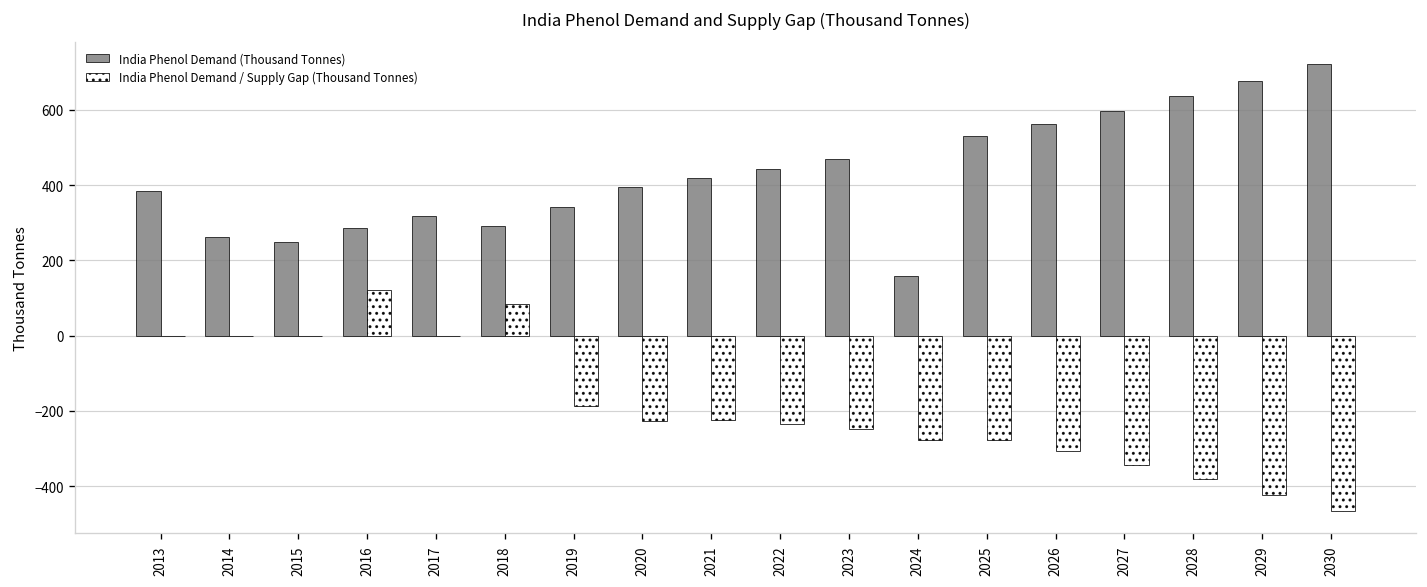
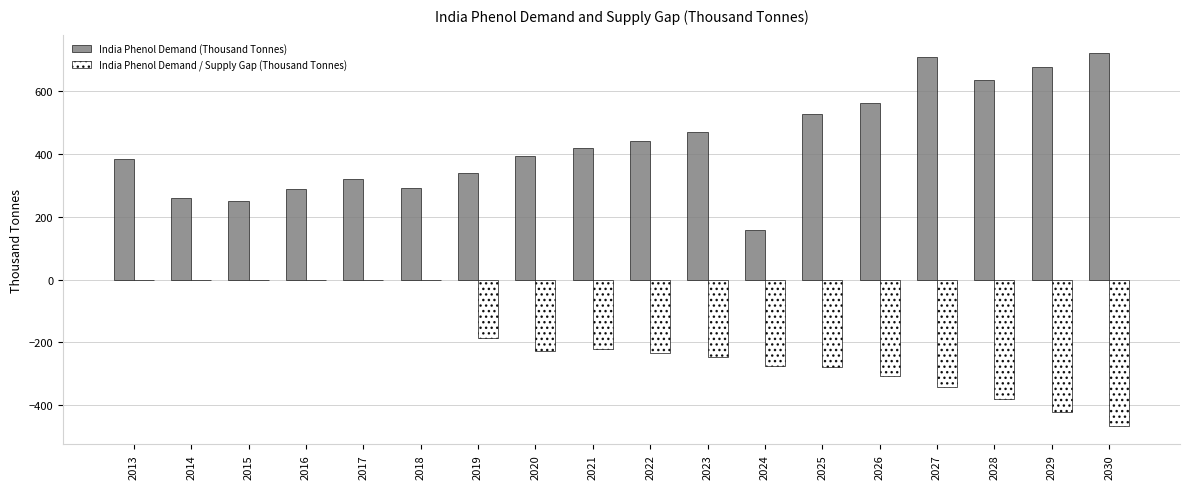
  {
    "India Phenol Demand (Thousand Tonnes)": {
      "2013": 380,
      "2014": 260,
      "2015": 250,
      "2016": 290,
      "2017": 320,
      "2018": 290,
      "2019": 340,
      "2020": 390,
      "2021": 420,
      "2022": 440,
      "2023": 470,
      "2024": 160,
      "2025": 530,
      "2026": 560,
-     "2027": 600,
+     "2027": 710,
      "2028": 640,
      "2029": 680,
      "2030": 720
    },
    "India Phenol Demand / Supply Gap (Thousand Tonnes)": {
      "2013": 0,
      "2014": 0,
      "2015": 0,
-     "2016": 120,
+     "2016": 0,
      "2017": 0,
-     "2018": 80,
+     "2018": 0,
      "2019": -190,
      "2020": -230,
      "2021": -220,
      "2022": -230,
      "2023": -250,
      "2024": -280,
      "2025": -280,
      "2026": -310,
      "2027": -340,
      "2028": -380,
      "2029": -420,
      "2030": -470
    }
  }
